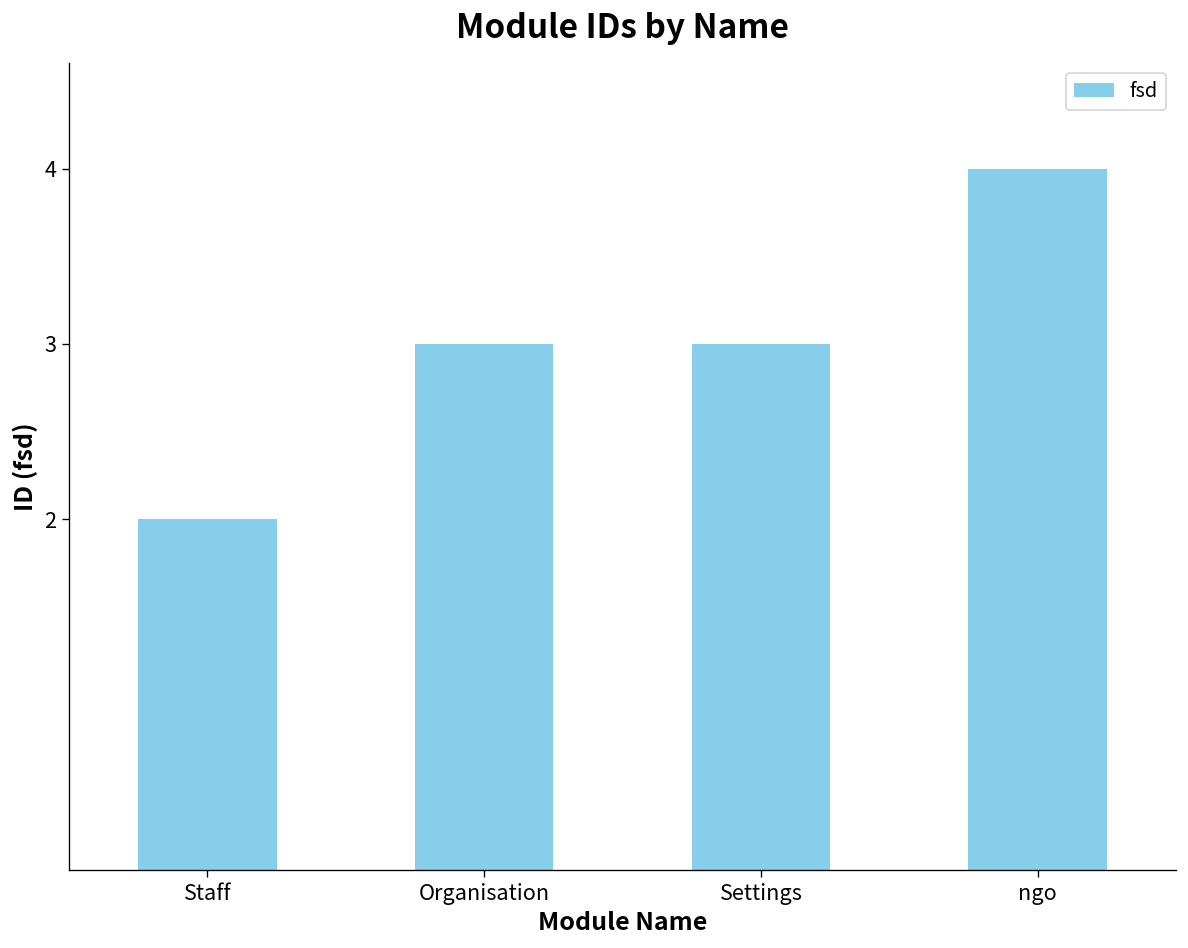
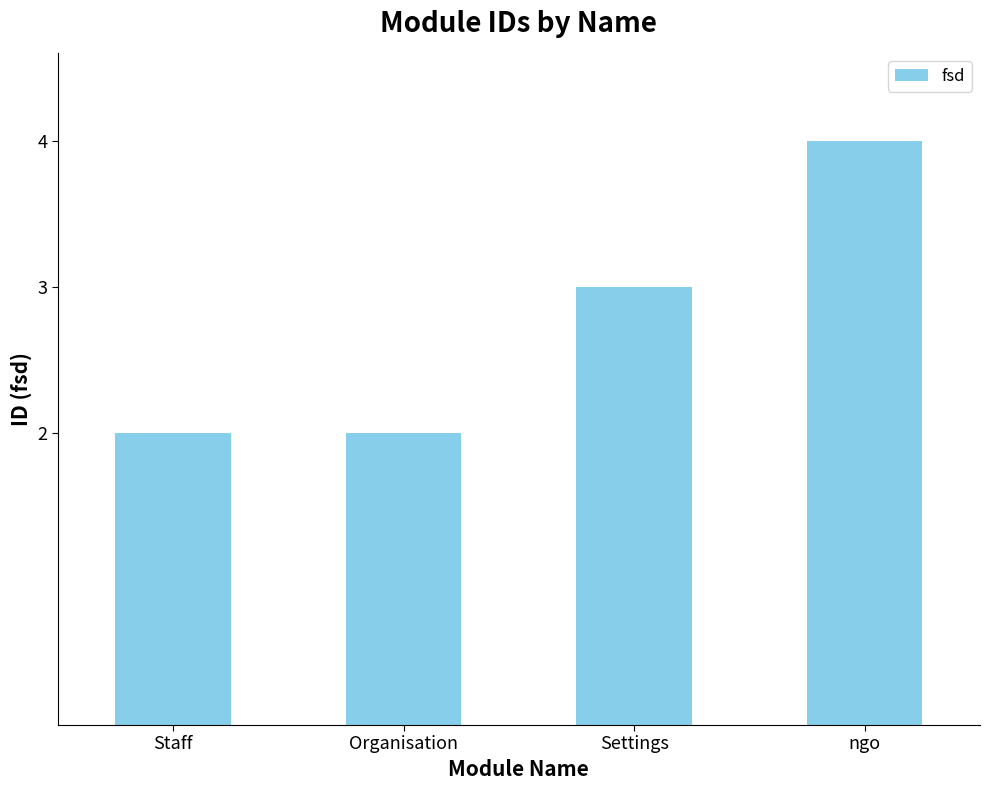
  {
    "Staff": 2,
-   "Organisation": 3,
+   "Organisation": 2,
    "Settings": 3,
    "ngo": 4
  }
